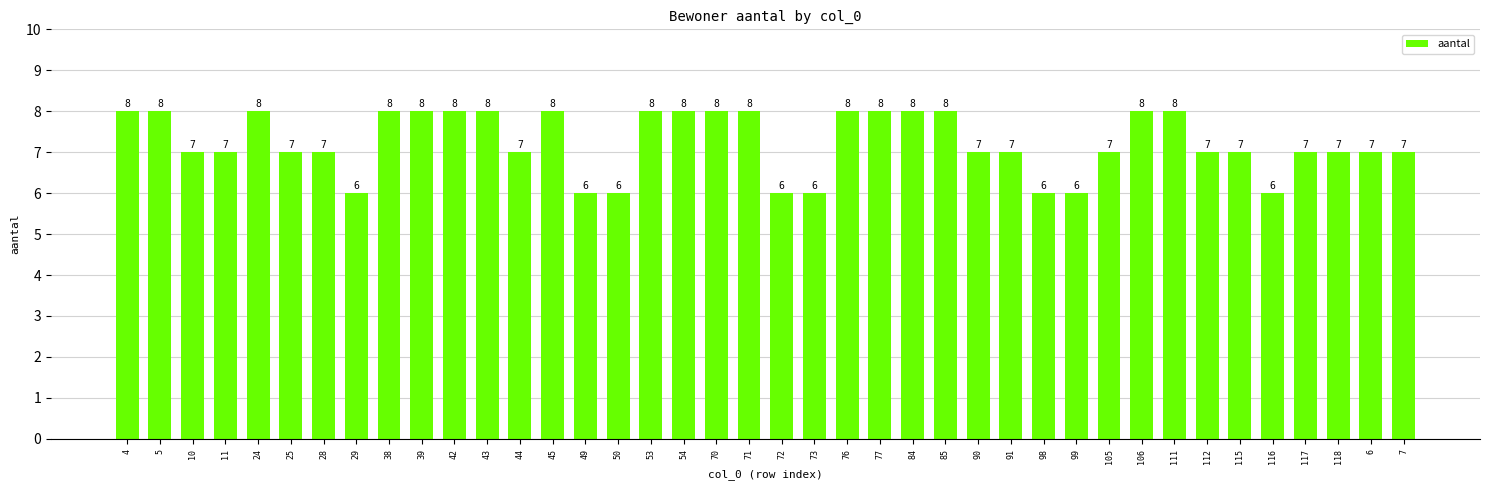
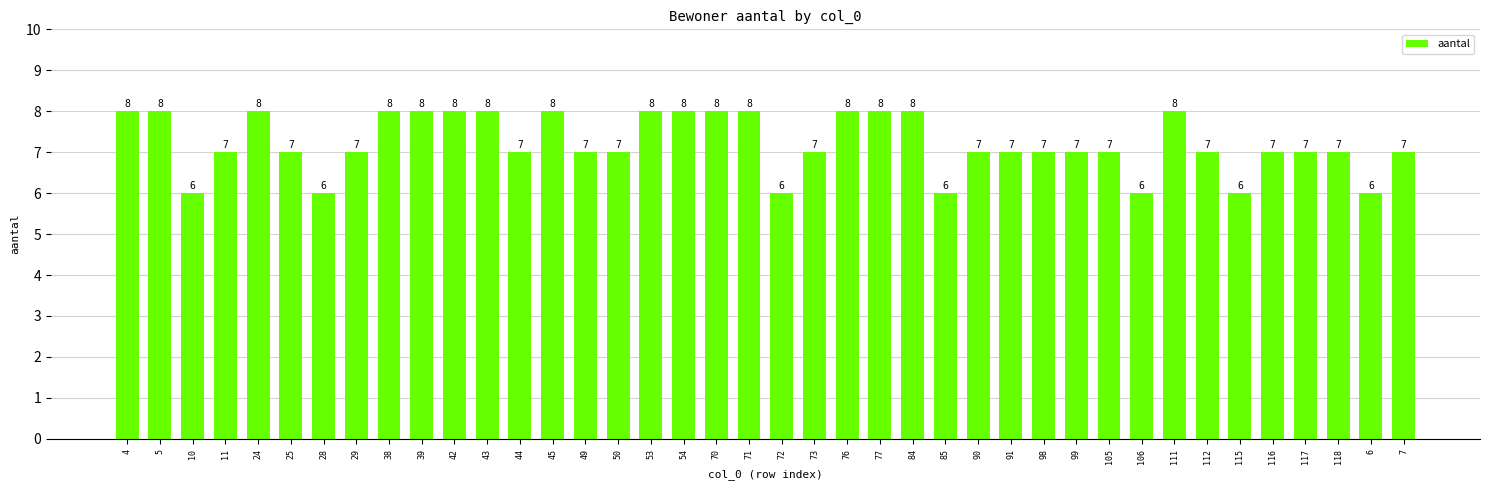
  {
    "4": 8,
    "5": 8,
-   "10": 7,
+   "10": 6,
    "11": 7,
    "24": 8,
    "25": 7,
-   "28": 7,
-   "29": 6,
+   "28": 6,
+   "29": 7,
    "38": 8,
    "39": 8,
    "42": 8,
    "43": 8,
    "44": 7,
    "45": 8,
-   "49": 6,
-   "50": 6,
+   "49": 7,
+   "50": 7,
    "53": 8,
    "54": 8,
    "70": 8,
    "71": 8,
    "72": 6,
-   "73": 6,
+   "73": 7,
    "76": 8,
    "77": 8,
    "84": 8,
-   "85": 8,
+   "85": 6,
    "90": 7,
    "91": 7,
-   "98": 6,
-   "99": 6,
+   "98": 7,
+   "99": 7,
    "105": 7,
-   "106": 8,
+   "106": 6,
    "111": 8,
    "112": 7,
-   "115": 7,
-   "116": 6,
+   "115": 6,
+   "116": 7,
    "117": 7,
    "118": 7,
-   "6": 7,
+   "6": 6,
    "7": 7
  }
